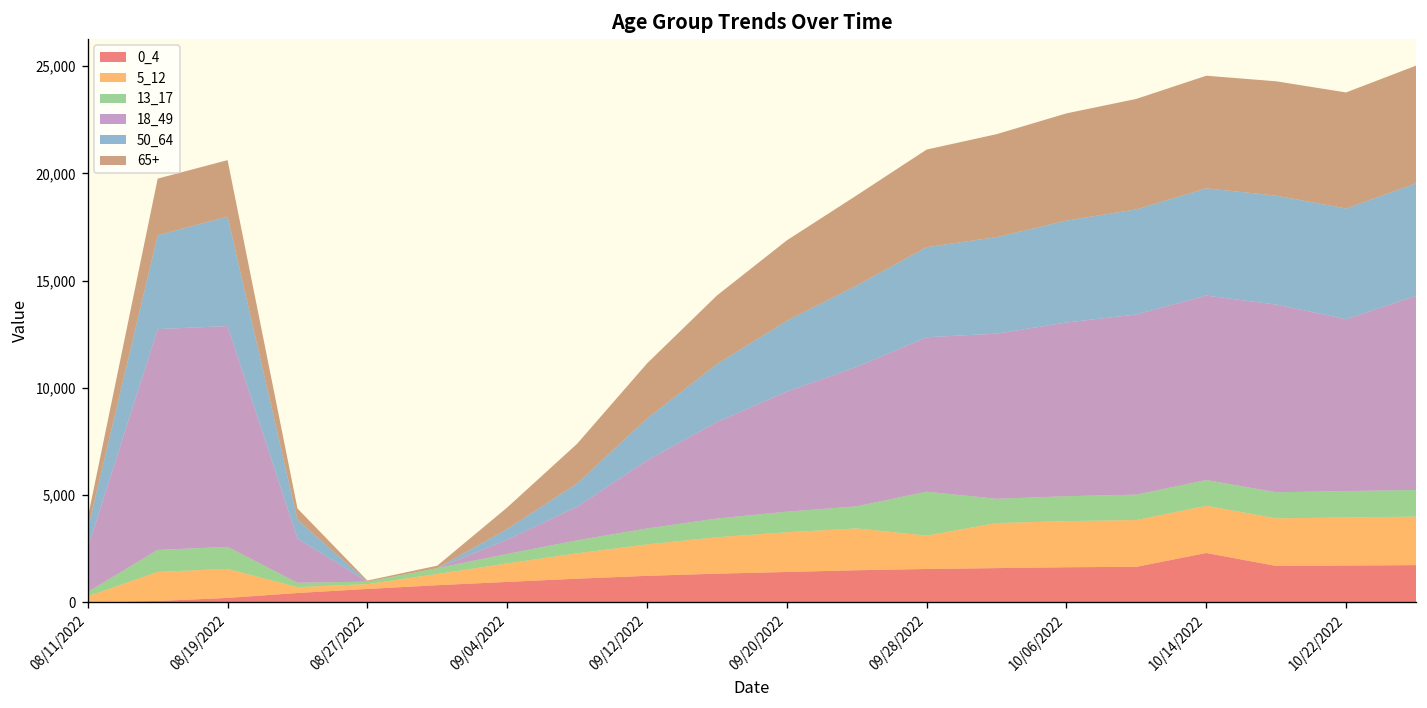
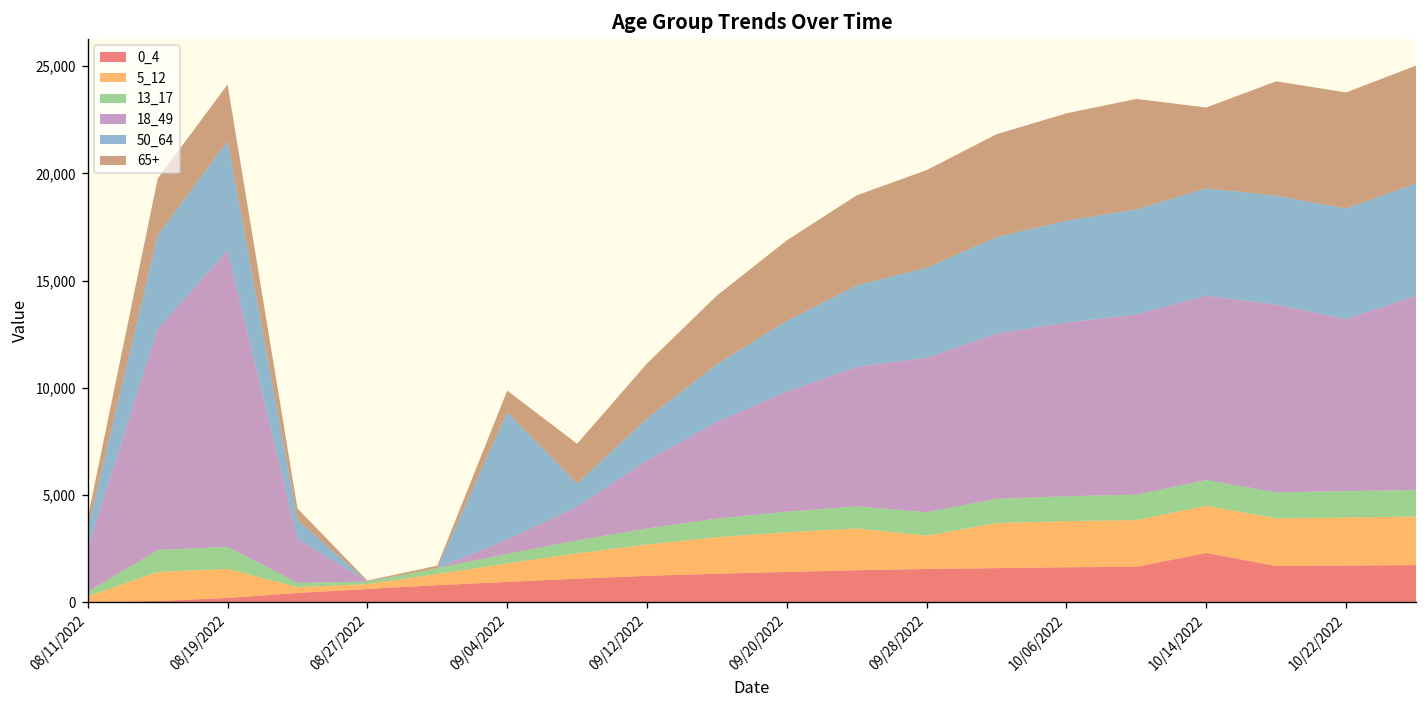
  {
    "0_4": {
      "08/19/2022": "200",
      "08/27/2022": "600",
      "09/04/2022": "1,000",
      "09/12/2022": "1,200",
      "09/20/2022": "1,400",
      "09/28/2022": "1,600",
      "10/06/2022": "1,600",
      "10/14/2022": "2,300",
      "10/22/2022": "1,700"
    },
    "5_12": {
      "08/11/2022": "300",
      "08/19/2022": "1,400",
      "09/04/2022": "900",
      "09/12/2022": "1,500",
      "09/20/2022": "1,900",
      "09/28/2022": "1,600",
      "10/06/2022": "2,200",
      "10/14/2022": "2,200",
      "10/22/2022": "2,200"
    },
    "13_17": {
      "08/11/2022": "200",
      "08/19/2022": "1,000",
      "09/04/2022": "400",
      "09/12/2022": "700",
      "09/20/2022": "1,000",
-     "09/28/2022": "2,000",
+     "09/28/2022": "1,100",
      "10/06/2022": "1,200",
      "10/14/2022": "1,200",
      "10/22/2022": "1,200"
    },
    "18_49": {
      "08/11/2022": "2,100",
-     "08/19/2022": "10,300",
+     "08/19/2022": "13,800",
      "09/04/2022": "700",
      "09/12/2022": "3,200",
      "09/20/2022": "5,600",
      "09/28/2022": "7,200",
      "10/06/2022": "8,100",
      "10/14/2022": "8,600",
      "10/22/2022": "8,000"
    },
    "50_64": {
      "08/11/2022": "900",
      "08/19/2022": "5,100",
-     "09/04/2022": "500",
+     "09/04/2022": "5,900",
      "09/12/2022": "2,000",
      "09/20/2022": "3,300",
      "09/28/2022": "4,200",
      "10/06/2022": "4,800",
      "10/14/2022": "5,000",
      "10/22/2022": "5,200"
    },
    "65+": {
      "08/11/2022": "500",
      "08/19/2022": "2,600",
      "09/04/2022": "1,000",
      "09/12/2022": "2,600",
      "09/20/2022": "3,800",
      "09/28/2022": "4,600",
      "10/06/2022": "5,000",
-     "10/14/2022": "5,300",
+     "10/14/2022": "3,800",
      "10/22/2022": "5,400"
    }
  }
